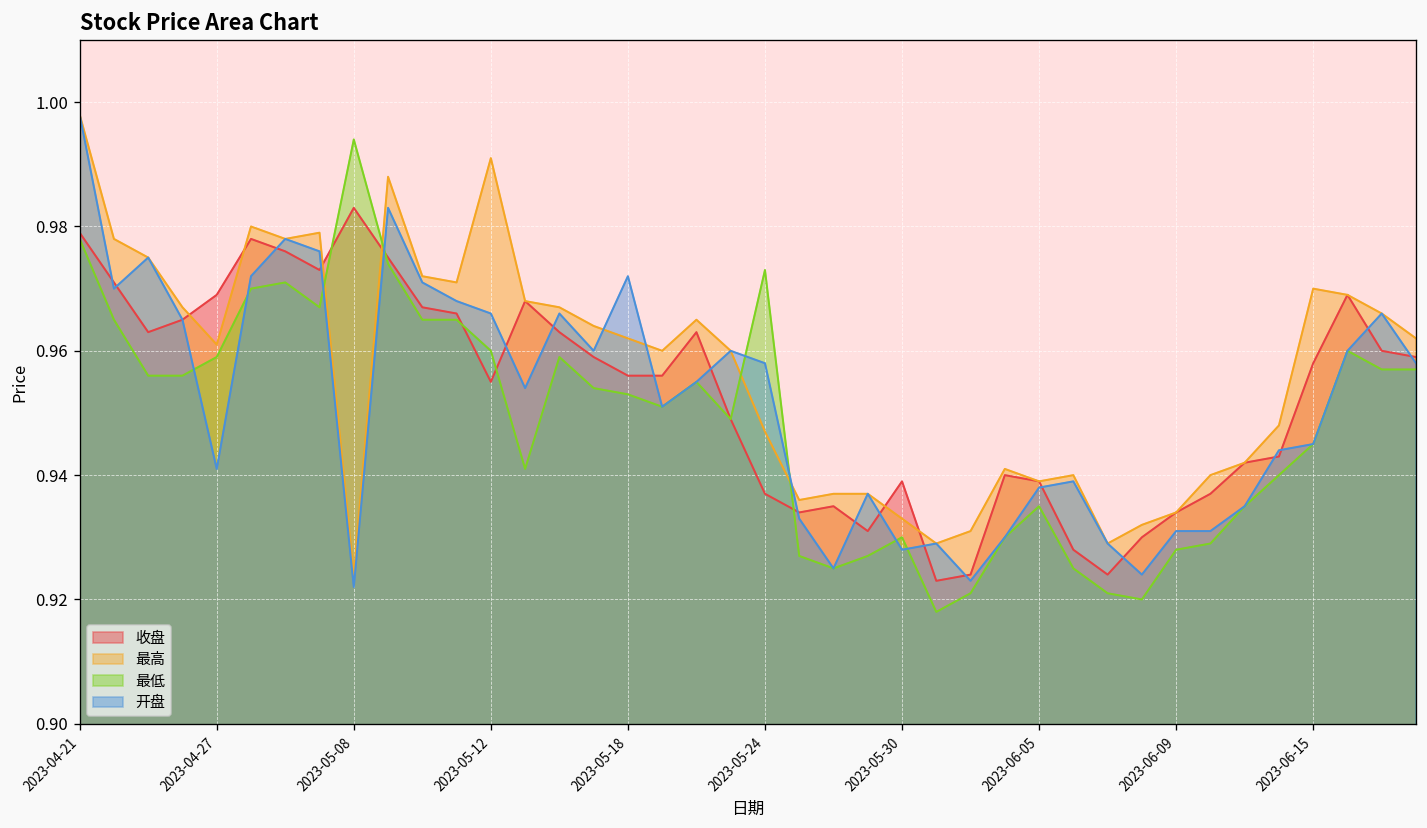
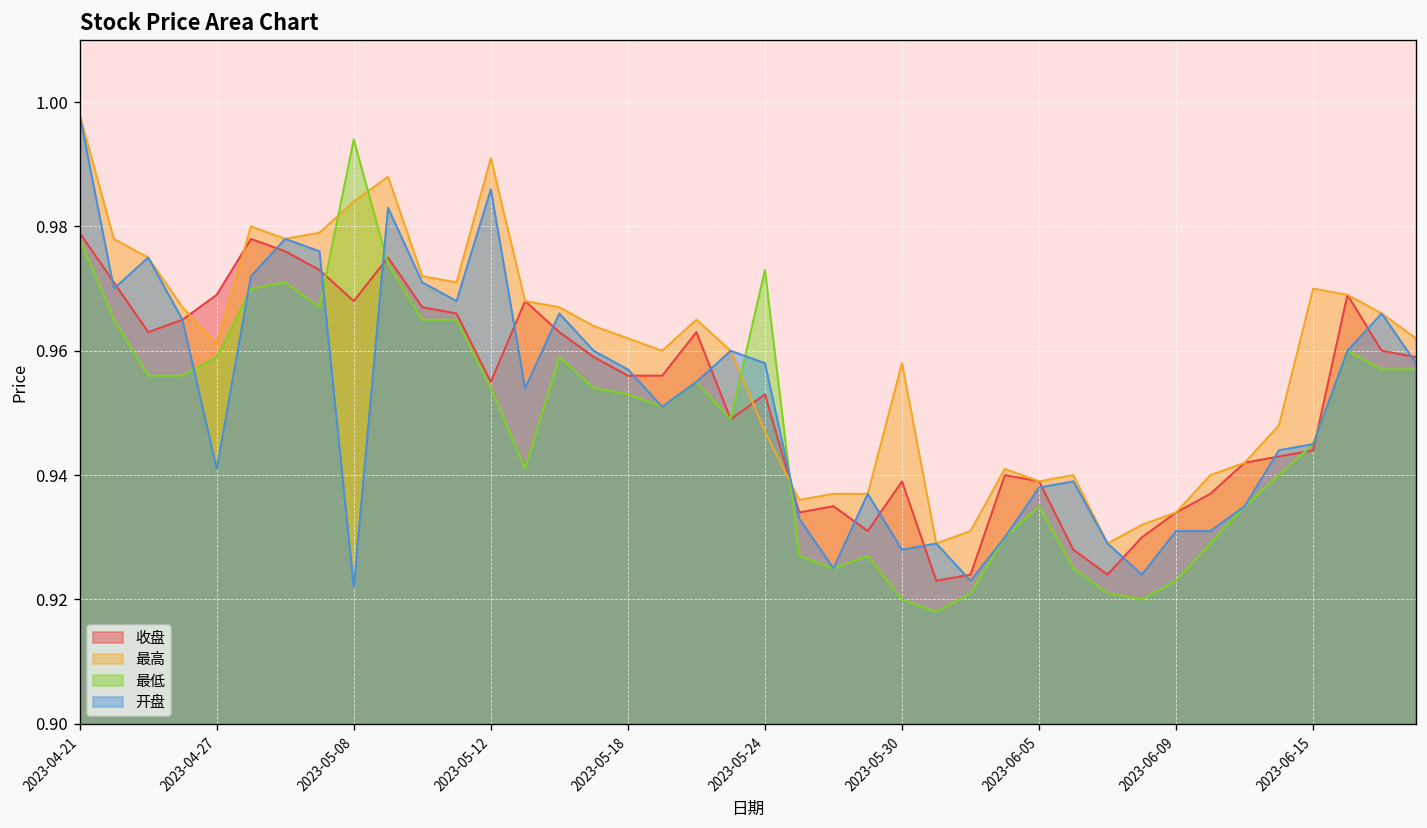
  {
    "收盘": {
      "2023-04-21": 0.979,
      "2023-04-27": 0.969,
-     "2023-05-08": 0.983,
+     "2023-05-08": 0.968,
      "2023-05-12": 0.955,
      "2023-05-18": 0.956,
-     "2023-05-24": 0.937,
+     "2023-05-24": 0.953,
      "2023-05-30": 0.939,
-     "2023-06-15": 0.958
+     "2023-06-15": 0.944
    },
    "最高": {
      "2023-04-27": 0.961,
-     "2023-05-08": 0.924,
+     "2023-05-08": 0.984,
      "2023-05-12": 0.991,
      "2023-05-18": 0.962,
      "2023-05-24": 0.947,
-     "2023-05-30": 0.933,
+     "2023-05-30": 0.958,
      "2023-06-15": 0.970
    },
    "最低": {
      "2023-04-21": 0.978,
      "2023-04-27": 0.959,
      "2023-05-08": 0.994,
-     "2023-05-12": 0.960,
+     "2023-05-12": 0.954,
      "2023-05-18": 0.953,
      "2023-05-24": 0.973,
-     "2023-05-30": 0.93,
+     "2023-05-30": 0.92,
      "2023-06-05": 0.935,
-     "2023-06-09": 0.928
+     "2023-06-09": 0.923
    },
    "开盘": {
      "2023-04-27": 0.941,
      "2023-05-08": 0.922,
-     "2023-05-12": 0.966,
-     "2023-05-18": 0.972,
+     "2023-05-12": 0.986,
+     "2023-05-18": 0.957,
      "2023-05-24": 0.958,
      "2023-05-30": 0.928,
      "2023-06-05": 0.938,
      "2023-06-09": 0.931
    }
  }
